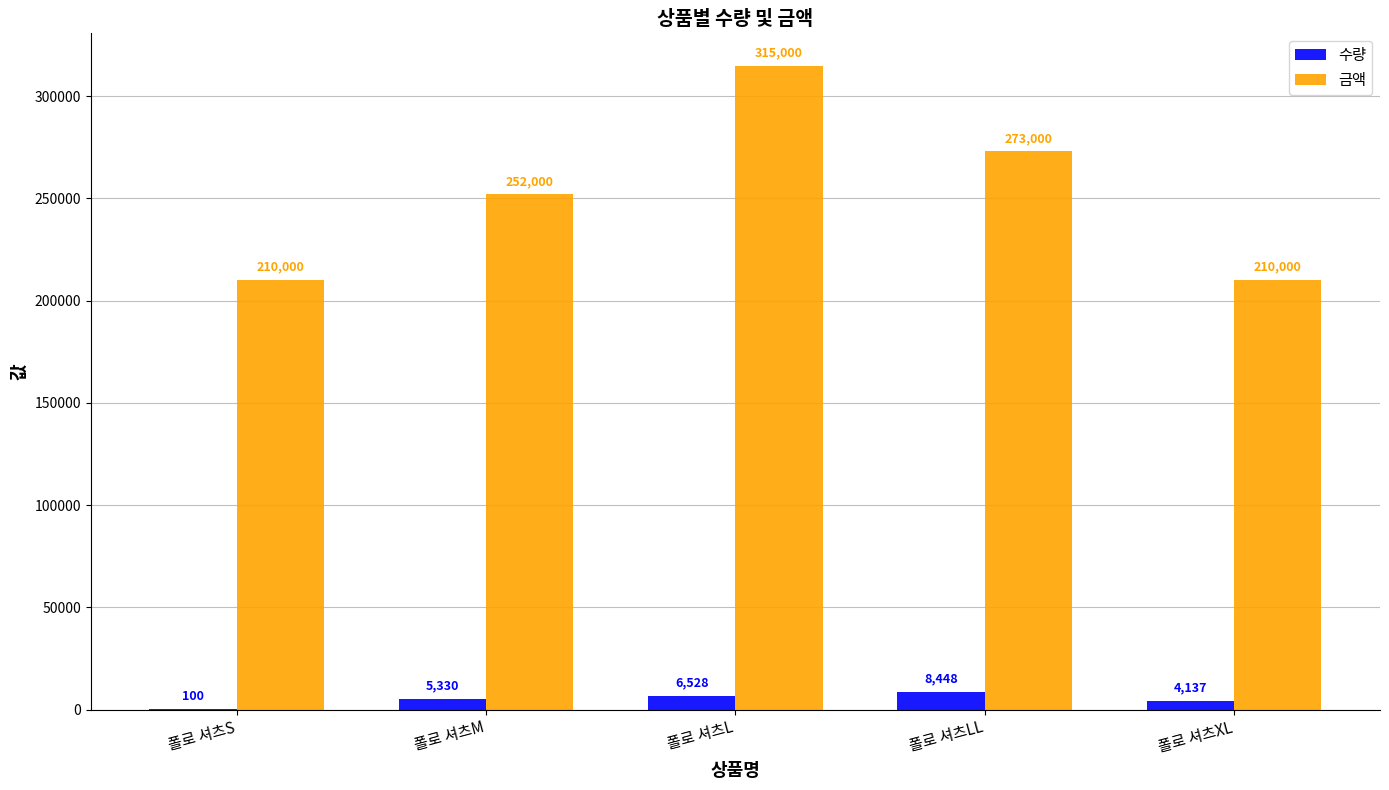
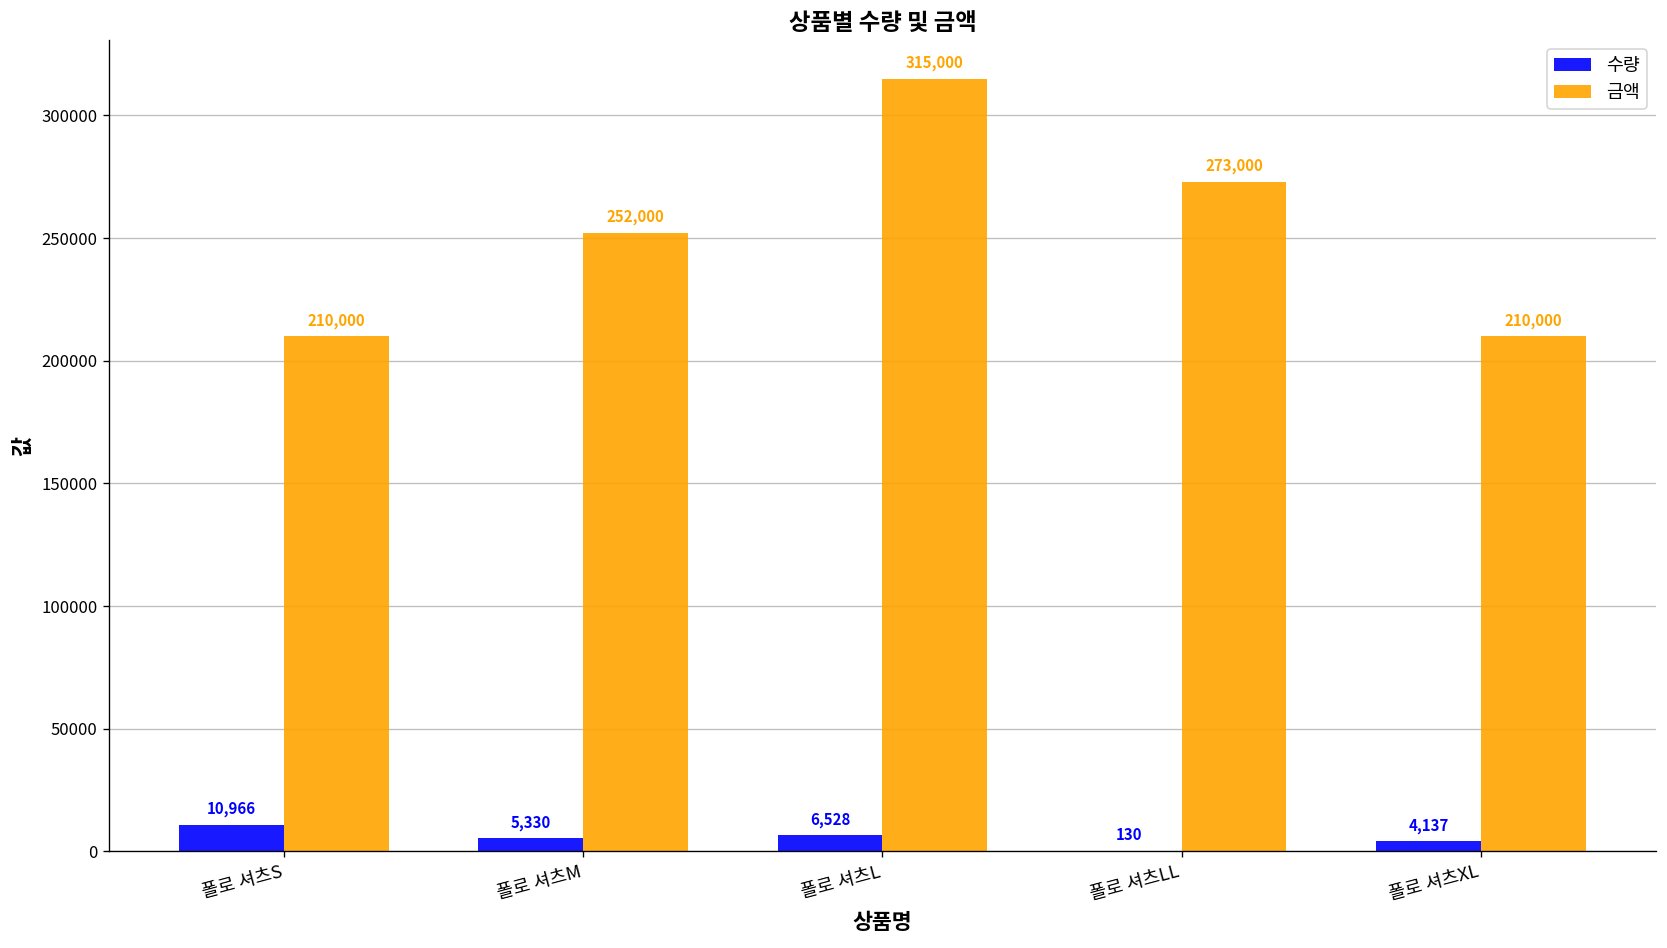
  {
    "수량": {
-     "폴로 셔츠S": "100",
+     "폴로 셔츠S": "10,966",
      "폴로 셔츠M": "5,330",
      "폴로 셔츠L": "6,528",
-     "폴로 셔츠LL": "8,448",
+     "폴로 셔츠LL": "130",
      "폴로 셔츠XL": "4,137"
    },
    "금액": {
      "폴로 셔츠S": "210,000",
      "폴로 셔츠M": "252,000",
      "폴로 셔츠L": "315,000",
      "폴로 셔츠LL": "273,000",
      "폴로 셔츠XL": "210,000"
    }
  }
